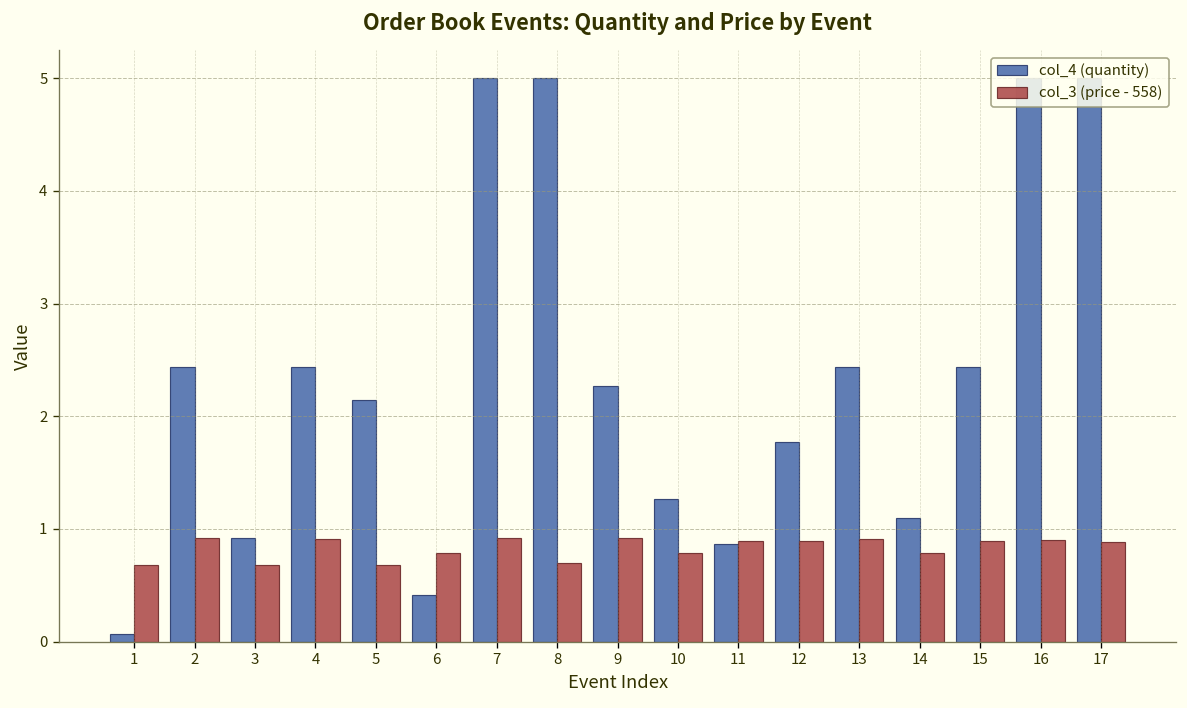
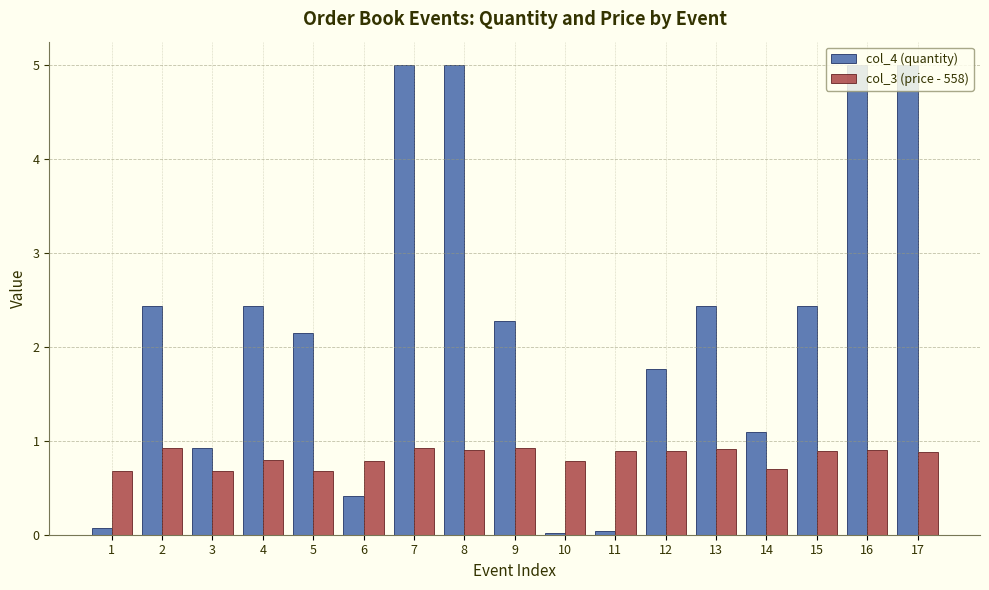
  {
    "col_4 (quantity)": {
      "1": 0.1,
      "2": 2.4,
      "3": 0.9,
      "4": 2.4,
      "5": 2.1,
      "6": 0.4,
      "7": 5.0,
      "8": 5.0,
      "9": 2.3,
-     "10": 1.3,
-     "11": 0.9,
+     "10": 0.0,
+     "11": 0.0,
      "12": 1.8,
      "13": 2.4,
      "14": 1.1,
      "15": 2.4
    },
    "col_3 (price - 558)": {
      "1": 0.7,
      "2": 0.9,
      "3": 0.7,
-     "4": 0.9,
+     "4": 0.8,
      "5": 0.7,
      "6": 0.8,
      "7": 0.9,
-     "8": 0.7,
+     "8": 0.9,
      "9": 0.9,
      "10": 0.8,
      "11": 0.9,
      "12": 0.9,
      "13": 0.9,
-     "14": 0.8,
+     "14": 0.7,
      "15": 0.9,
      "16": 0.9,
      "17": 0.9
    }
  }
